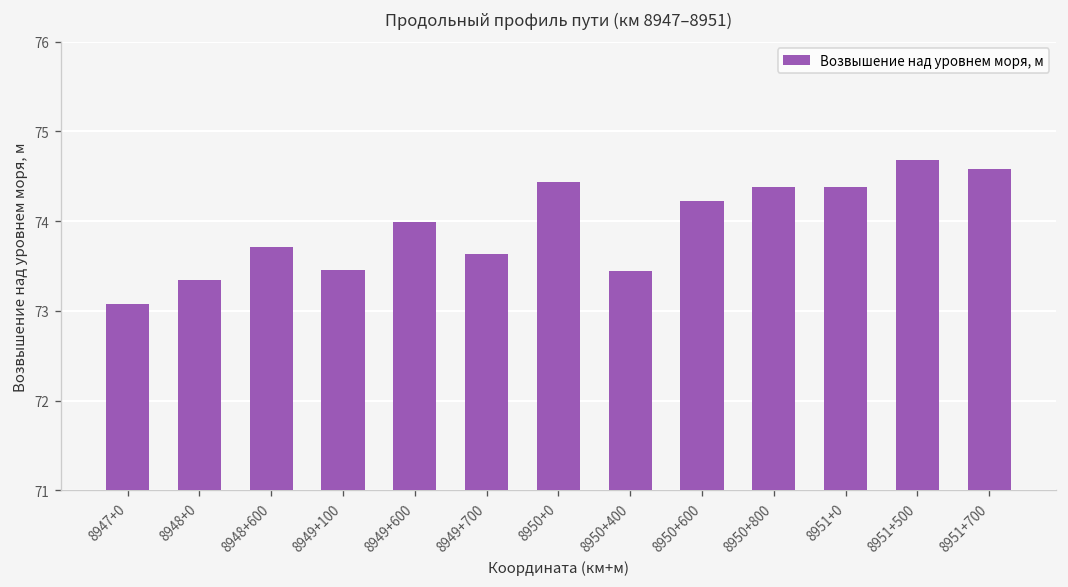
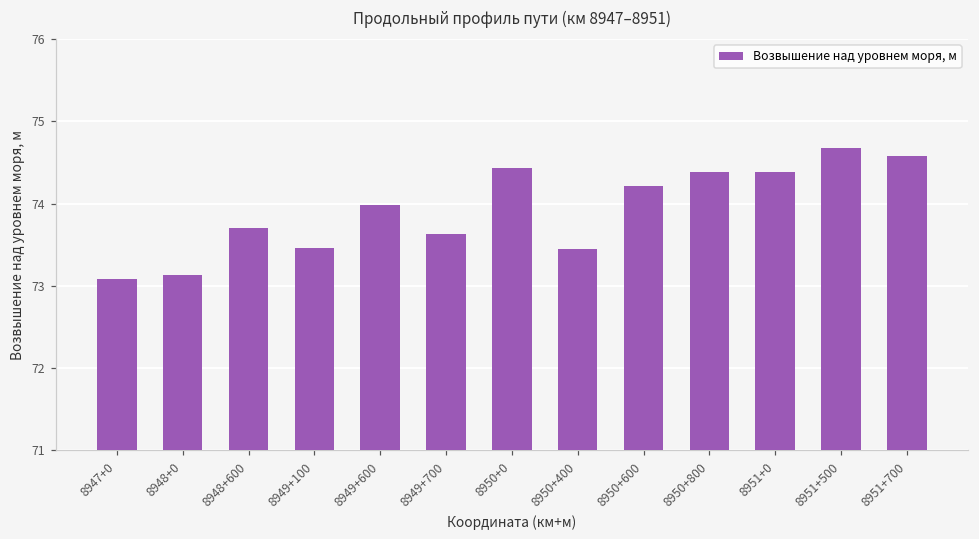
  {
    "8947+0": 73.1,
-   "8948+0": 73.4,
+   "8948+0": 73.1,
    "8948+600": 73.7,
    "8949+100": 73.5,
    "8949+600": 74.0,
    "8949+700": 73.6,
    "8950+0": 74.4,
    "8950+400": 73.5,
    "8950+600": 74.2,
    "8950+800": 74.4,
    "8951+0": 74.4,
    "8951+500": 74.7,
    "8951+700": 74.6
  }
